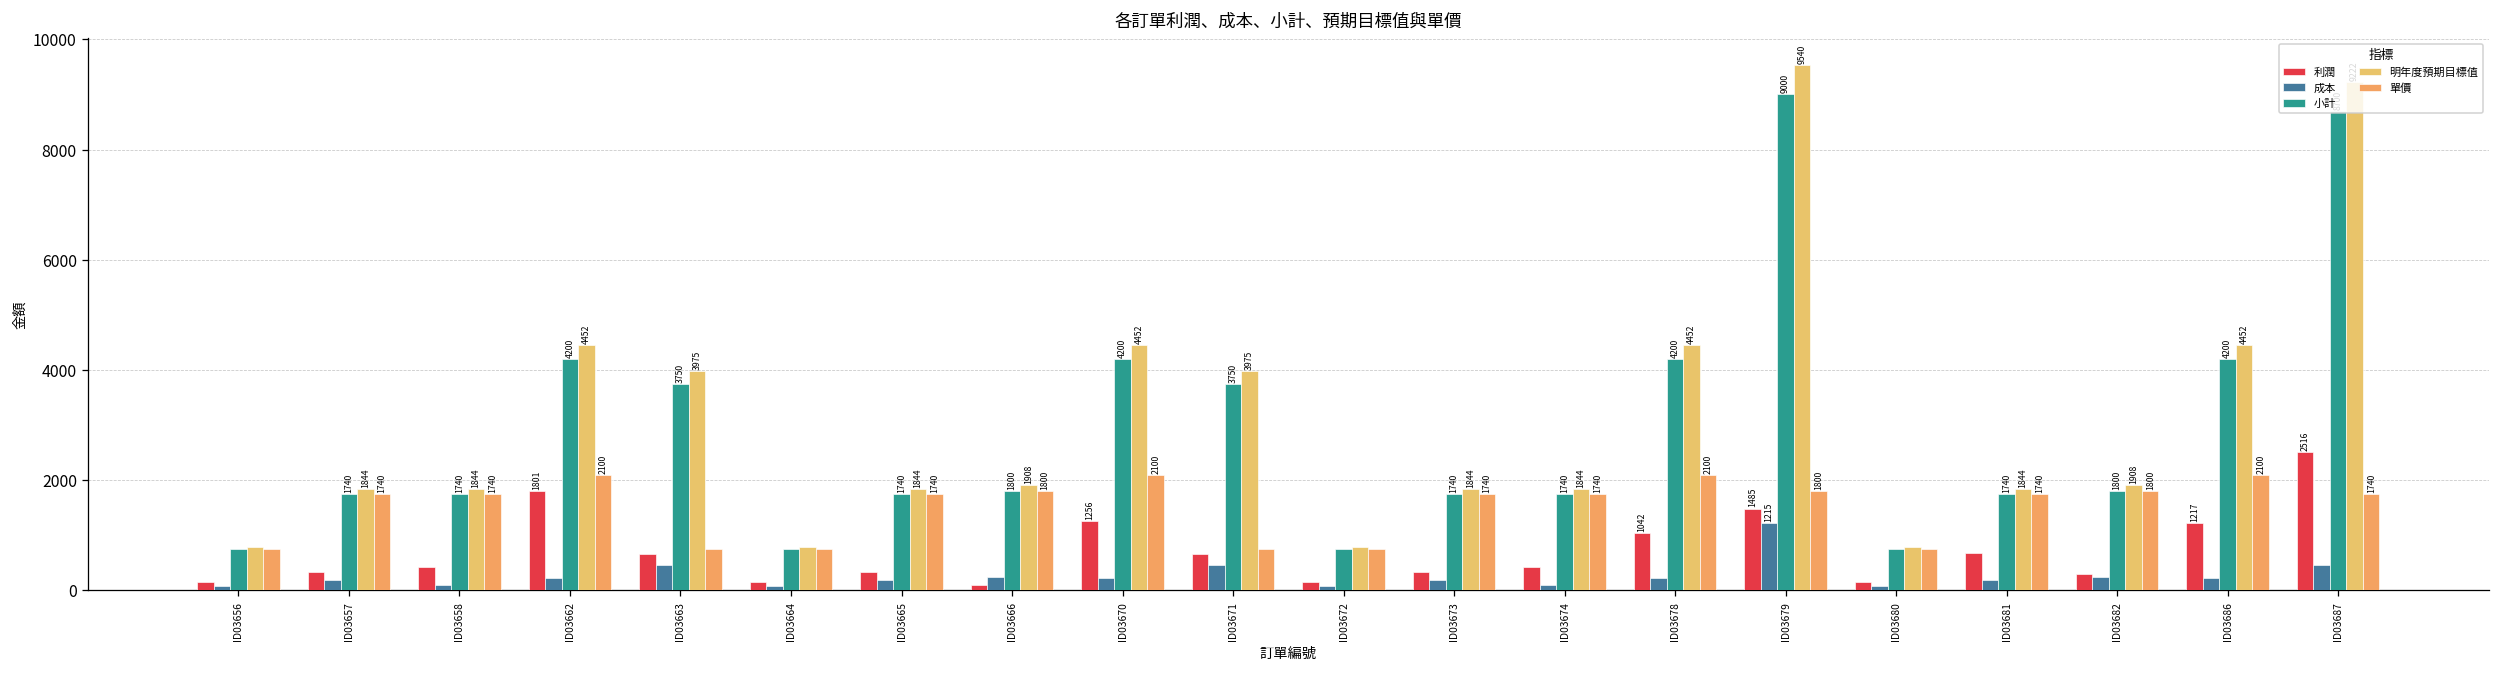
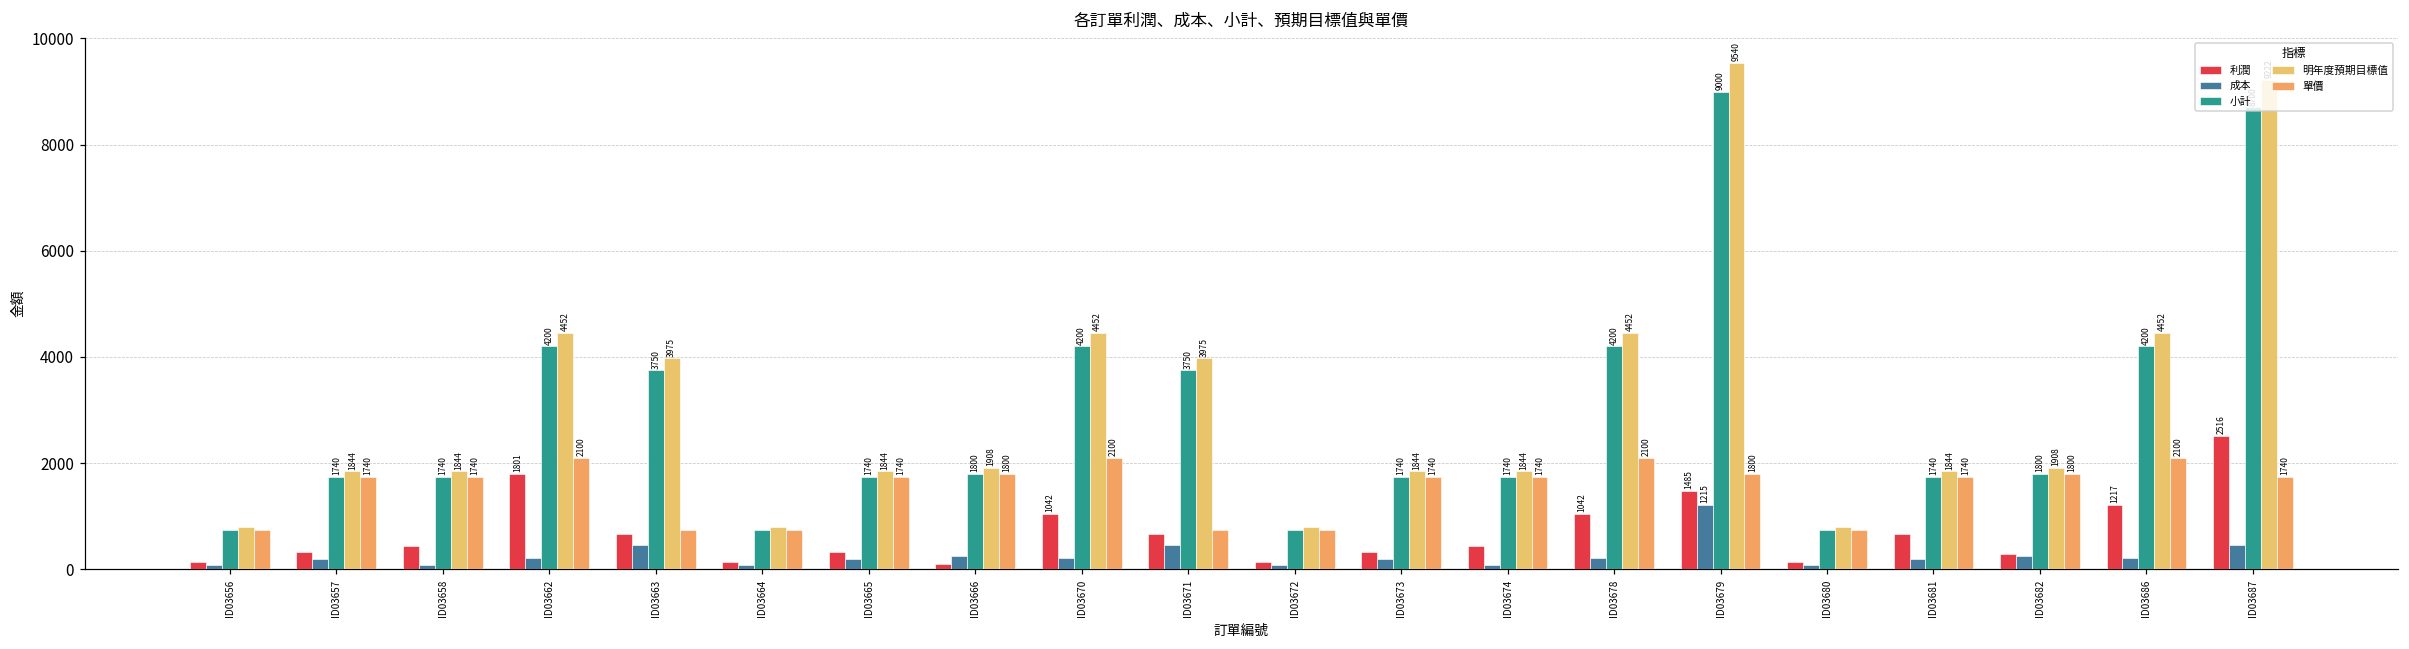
  {
    "利潤": {
      "ID03662": 1801,
-     "ID03670": 1256,
+     "ID03670": 1042,
      "ID03678": 1042,
      "ID03679": 1485,
      "ID03686": 1217,
      "ID03687": 2516
    }
  }
